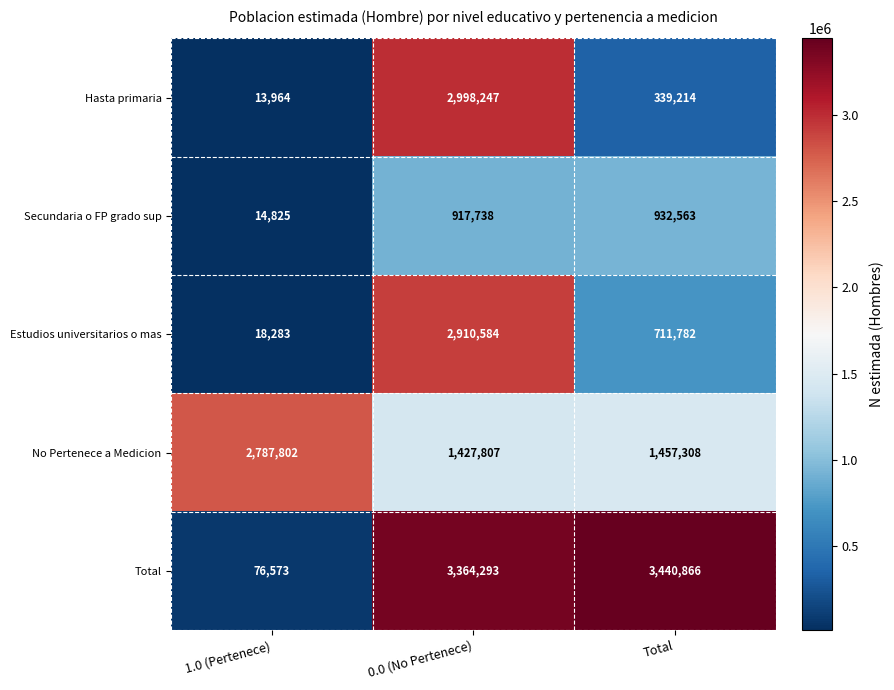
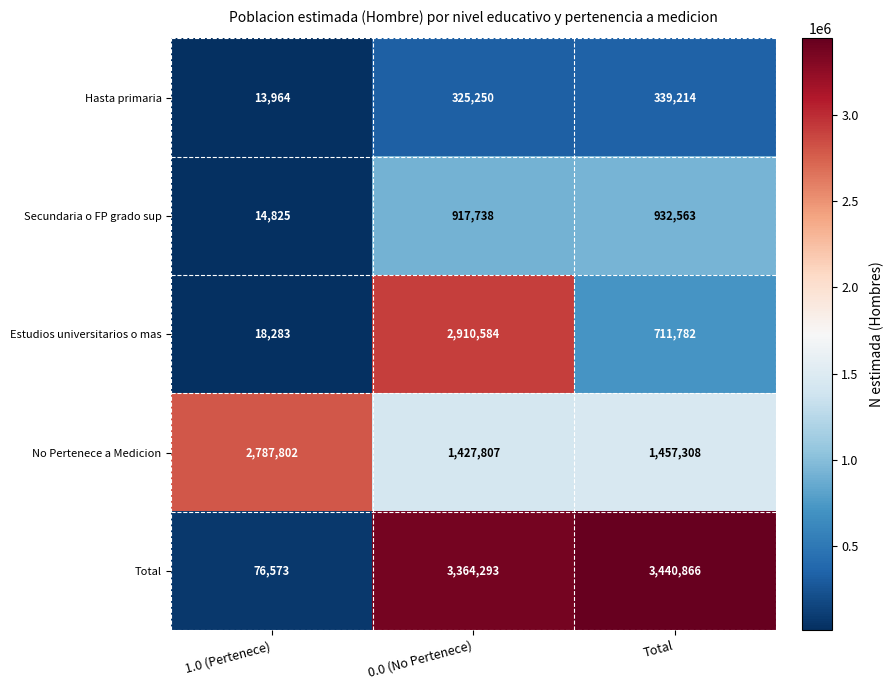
  {
    "Hasta primaria": {
      "1.0 (Pertenece)": "13,964",
-     "0.0 (No Pertenece)": "2,998,247",
+     "0.0 (No Pertenece)": "325,250",
      "Total": "339,214"
    },
    "Secundaria o FP grado sup": {
      "1.0 (Pertenece)": "14,825",
      "0.0 (No Pertenece)": "917,738",
      "Total": "932,563"
    },
    "Estudios universitarios o mas": {
      "1.0 (Pertenece)": "18,283",
      "0.0 (No Pertenece)": "2,910,584",
      "Total": "711,782"
    },
    "No Pertenece a Medicion": {
      "1.0 (Pertenece)": "2,787,802",
      "0.0 (No Pertenece)": "1,427,807",
      "Total": "1,457,308"
    },
    "Total": {
      "1.0 (Pertenece)": "76,573",
      "0.0 (No Pertenece)": "3,364,293",
      "Total": "3,440,866"
    }
  }
